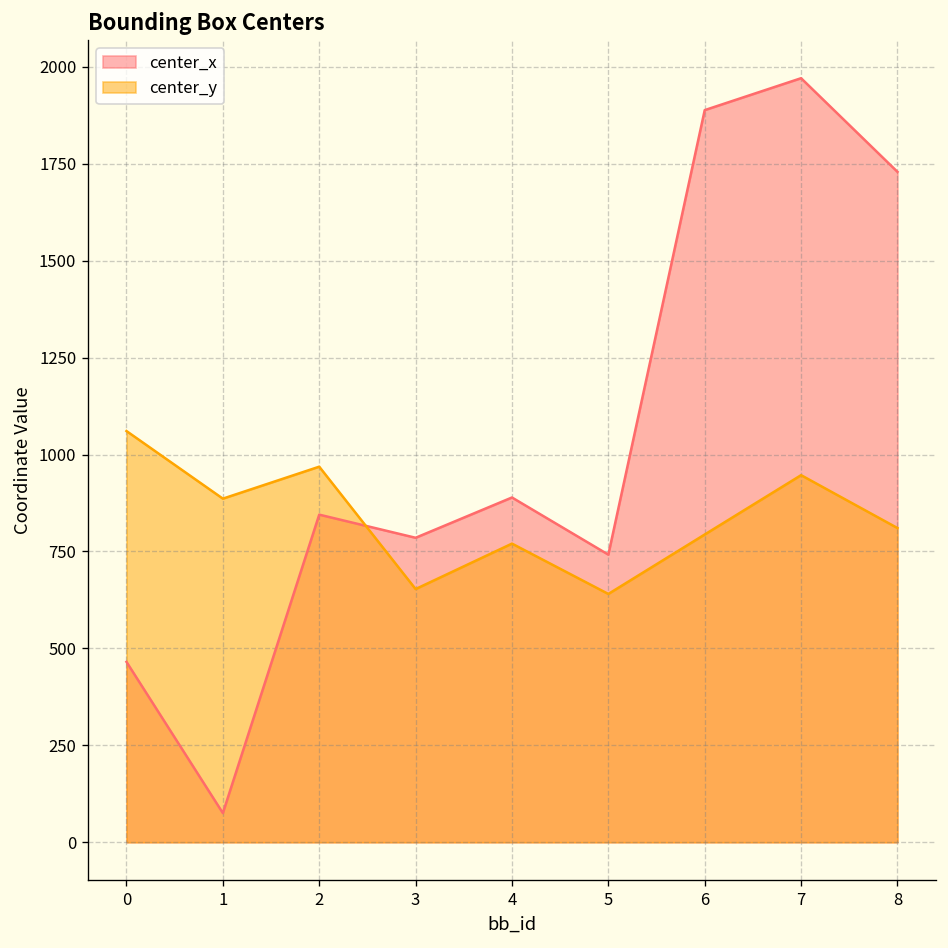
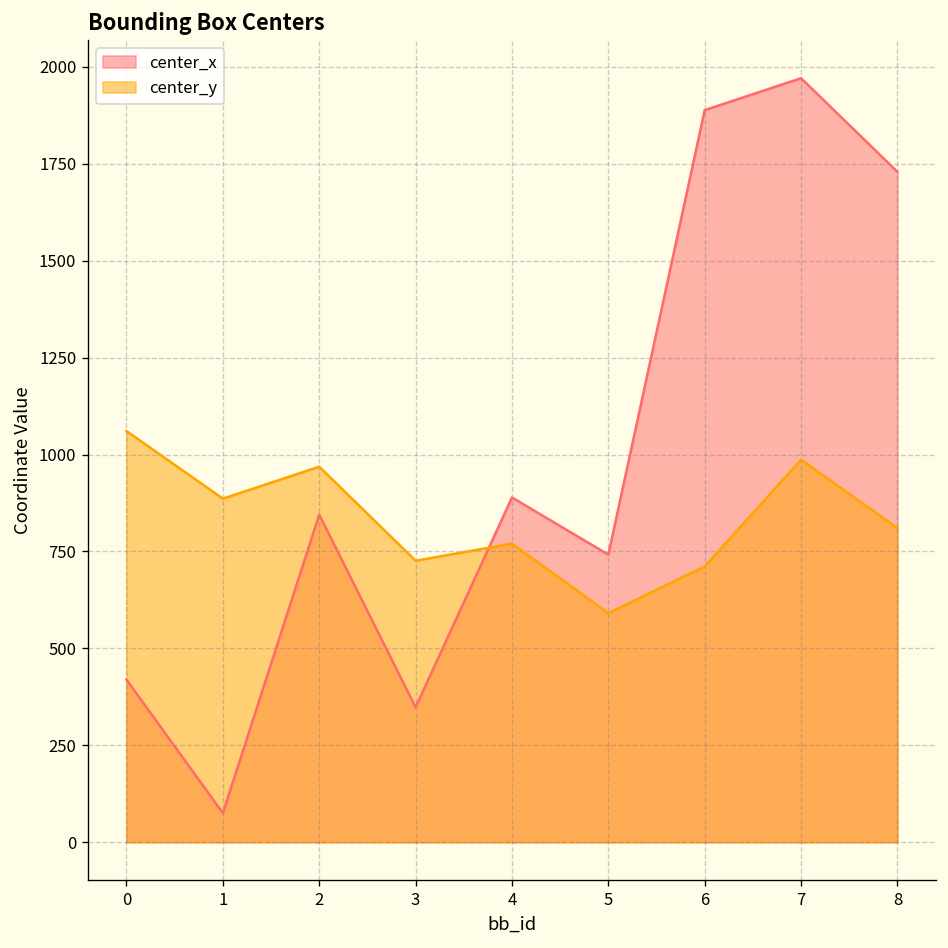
  {
    "center_x": {
-     "0": 470,
+     "0": 420,
      "1": 80,
      "2": 840,
-     "3": 790,
+     "3": 350,
      "4": 890,
      "5": 740,
      "6": 1890,
      "7": 1970,
      "8": 1730
    },
    "center_y": {
      "0": 1060,
      "1": 890,
      "2": 970,
-     "3": 650,
+     "3": 730,
      "4": 770,
-     "5": 640,
-     "6": 790,
-     "7": 950,
+     "5": 590,
+     "6": 710,
+     "7": 990,
      "8": 810
    }
  }
